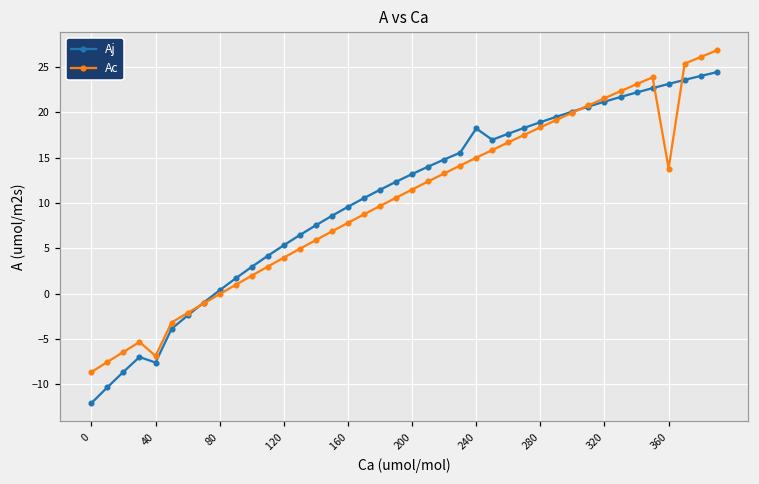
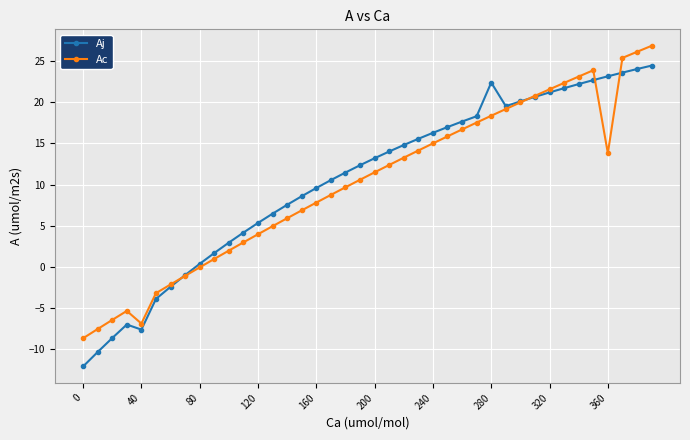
  {
    "Aj": {
      "0": -12,
      "40": -8,
      "80": 0,
      "120": 5,
      "160": 10,
      "200": 13,
-     "240": 18,
-     "280": 19,
+     "240": 16,
+     "280": 22,
      "320": 21,
      "360": 23
    },
    "Ac": {
      "0": -9,
      "40": -7,
      "80": 0,
      "120": 4,
      "160": 8,
      "200": 11,
      "240": 15,
      "280": 18,
      "320": 22,
      "360": 14
    }
  }
